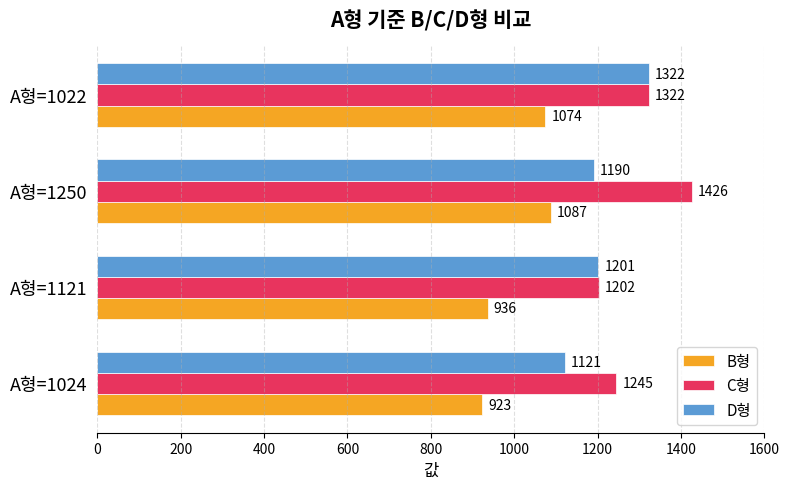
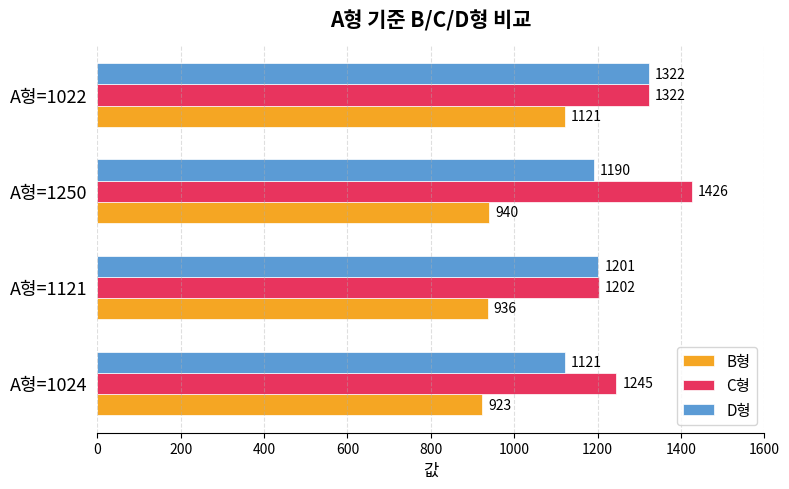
  {
    "B형": {
-     "A형=1022": 1074,
-     "A형=1250": 1087,
+     "A형=1022": 1121,
+     "A형=1250": 940,
      "A형=1121": 936,
      "A형=1024": 923
    },
    "C형": {
      "A형=1022": 1322,
      "A형=1250": 1426,
      "A형=1121": 1202,
      "A형=1024": 1245
    },
    "D형": {
      "A형=1022": 1322,
      "A형=1250": 1190,
      "A형=1121": 1201,
      "A형=1024": 1121
    }
  }
